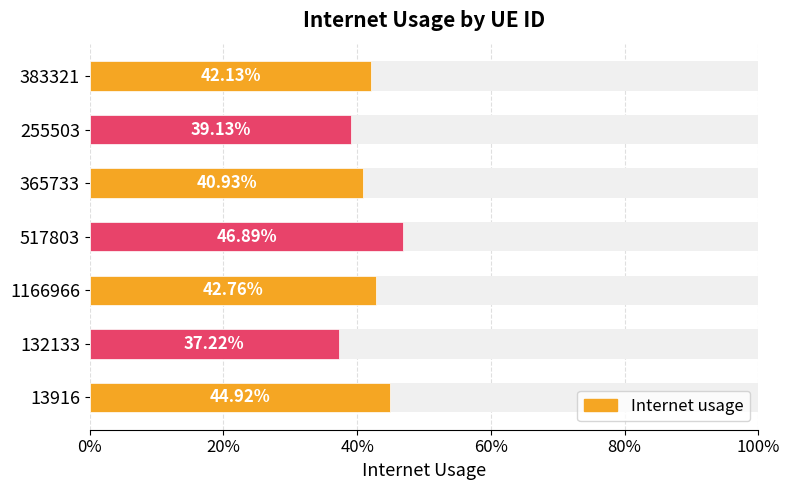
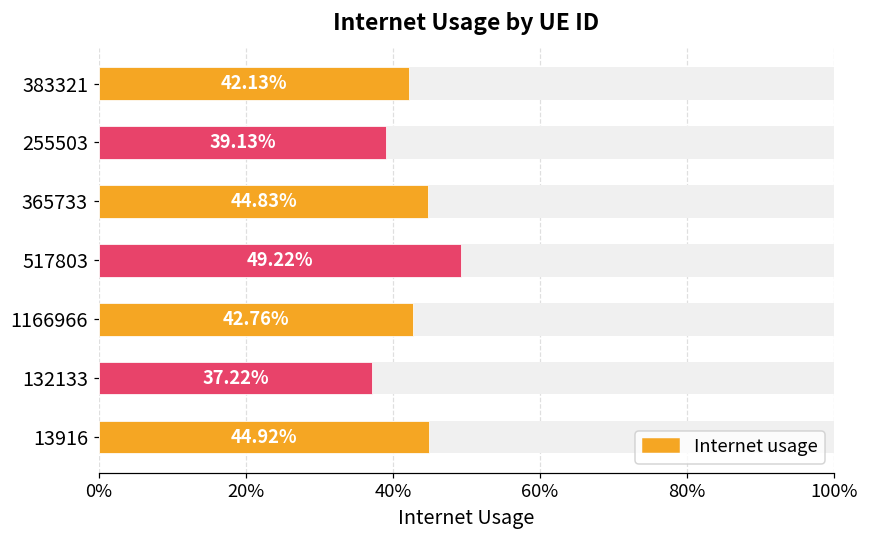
  {
    "Internet usage": {
-     "365733": "40.93%",
-     "517803": "46.89%"
+     "365733": "44.83%",
+     "517803": "49.22%"
    }
  }
